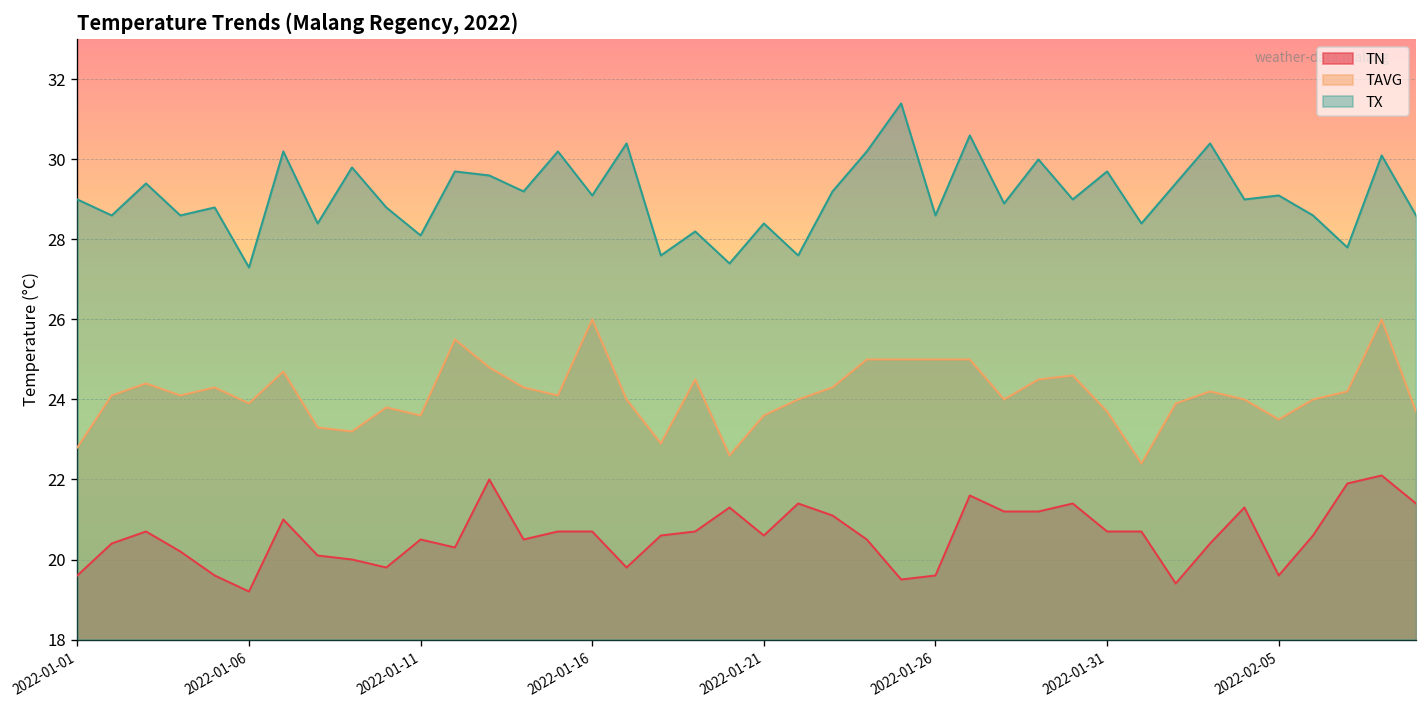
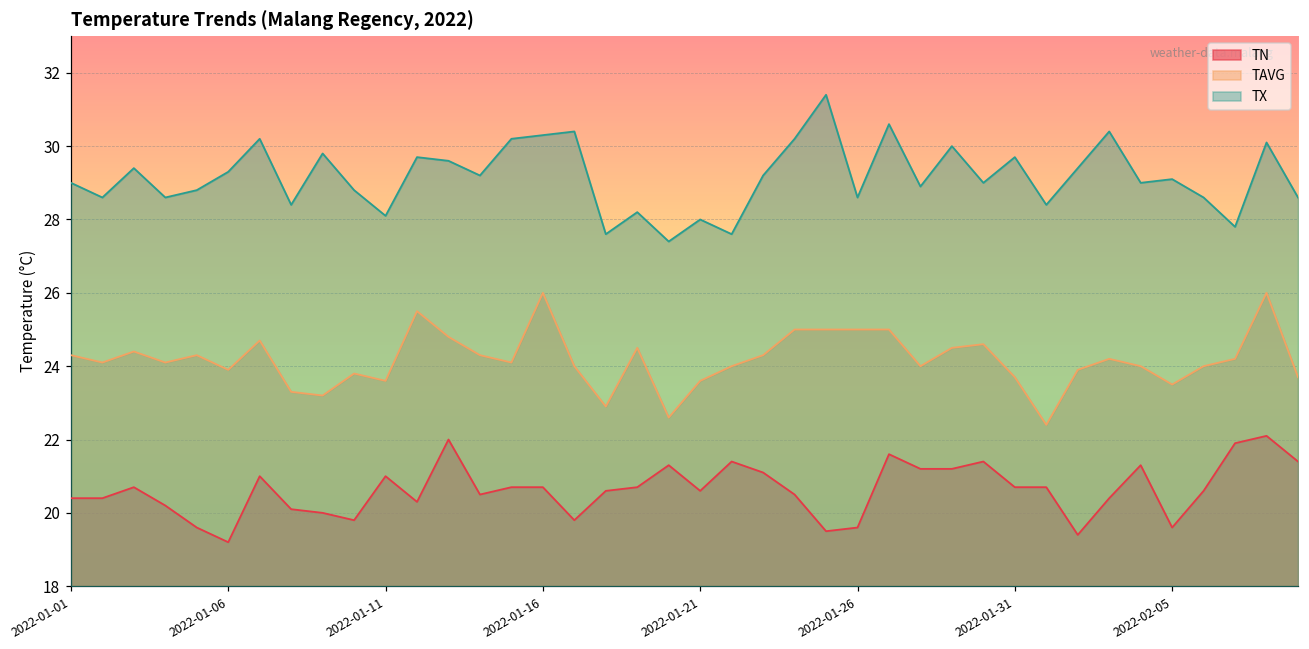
  {
    "TN": {
-     "2022-01-01": 19.6,
+     "2022-01-01": 20.4,
      "2022-01-06": 19.2,
-     "2022-01-11": 20.5,
+     "2022-01-11": 21.0,
      "2022-01-16": 20.7,
      "2022-01-21": 20.6,
      "2022-01-26": 19.6,
      "2022-01-31": 20.7,
      "2022-02-05": 19.6
    },
    "TAVG": {
-     "2022-01-01": 22.8,
+     "2022-01-01": 24.3,
      "2022-01-06": 23.9,
      "2022-01-11": 23.6,
      "2022-01-16": 26.0,
      "2022-01-21": 23.6,
      "2022-01-26": 25.0,
      "2022-01-31": 23.7,
      "2022-02-05": 23.5
    },
    "TX": {
      "2022-01-01": 29.0,
-     "2022-01-06": 27.3,
+     "2022-01-06": 29.3,
      "2022-01-11": 28.1,
-     "2022-01-16": 29.1,
-     "2022-01-21": 28.4,
+     "2022-01-16": 30.3,
+     "2022-01-21": 28.0,
      "2022-01-26": 28.6,
      "2022-01-31": 29.7,
      "2022-02-05": 29.1
    }
  }
